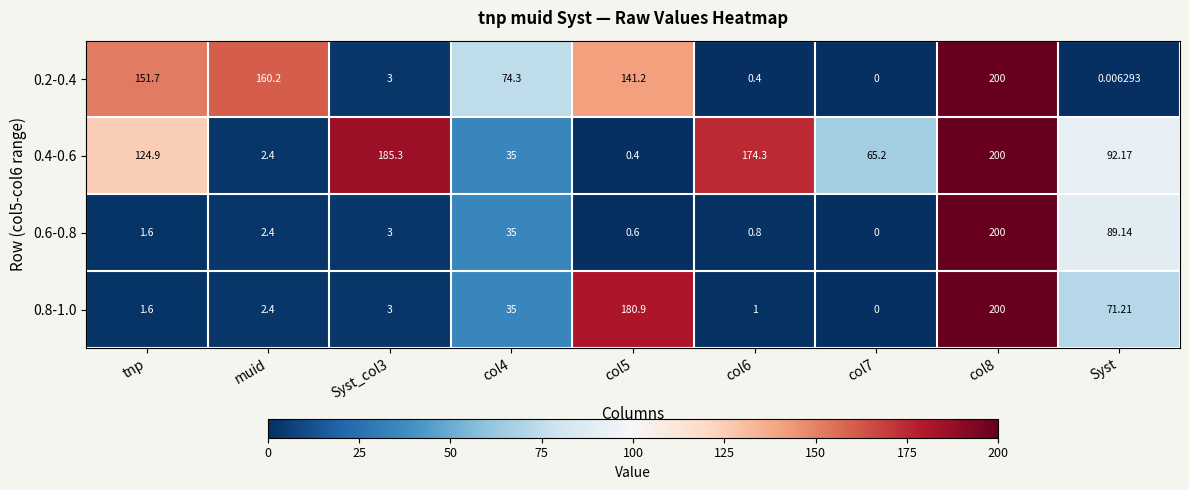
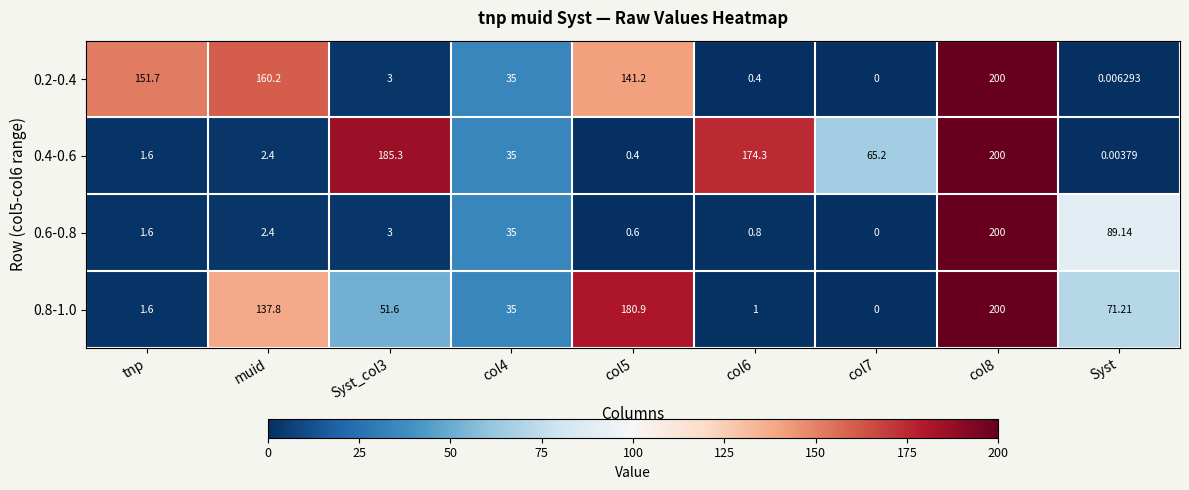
  {
    "0.2-0.4": {
      "tnp": 151.7,
      "muid": 160.2,
      "Syst_col3": 3,
-     "col4": 74.3,
+     "col4": 35,
      "col5": 141.2,
      "col6": 0.4,
      "col7": 0,
      "col8": 200,
      "Syst": 0.006293
    },
    "0.4-0.6": {
-     "tnp": 124.9,
+     "tnp": 1.6,
      "muid": 2.4,
      "Syst_col3": 185.3,
      "col4": 35,
      "col5": 0.4,
      "col6": 174.3,
      "col7": 65.2,
      "col8": 200,
-     "Syst": 92.17
+     "Syst": 0.00379
    },
    "0.6-0.8": {
      "tnp": 1.6,
      "muid": 2.4,
      "Syst_col3": 3,
      "col4": 35,
      "col5": 0.6,
      "col6": 0.8,
      "col7": 0,
      "col8": 200,
      "Syst": 89.14
    },
    "0.8-1.0": {
      "tnp": 1.6,
-     "muid": 2.4,
-     "Syst_col3": 3,
+     "muid": 137.8,
+     "Syst_col3": 51.6,
      "col4": 35,
      "col5": 180.9,
      "col6": 1,
      "col7": 0,
      "col8": 200,
      "Syst": 71.21
    }
  }
